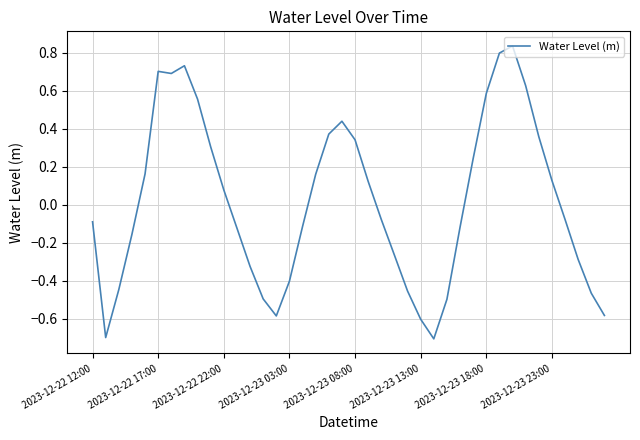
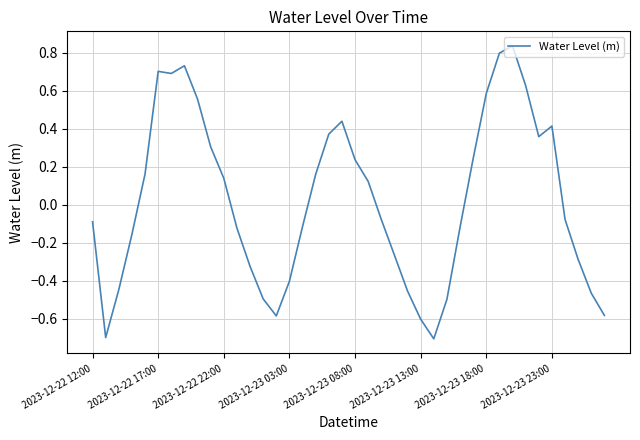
  {
    "2023-12-22 12:00": -0.09,
    "2023-12-22 17:00": 0.70,
-   "2023-12-22 22:00": 0.08,
+   "2023-12-22 22:00": 0.14,
    "2023-12-23 03:00": -0.40,
-   "2023-12-23 08:00": 0.34,
+   "2023-12-23 08:00": 0.24,
    "2023-12-23 13:00": -0.60,
    "2023-12-23 18:00": 0.59,
-   "2023-12-23 23:00": 0.13
+   "2023-12-23 23:00": 0.41
  }
